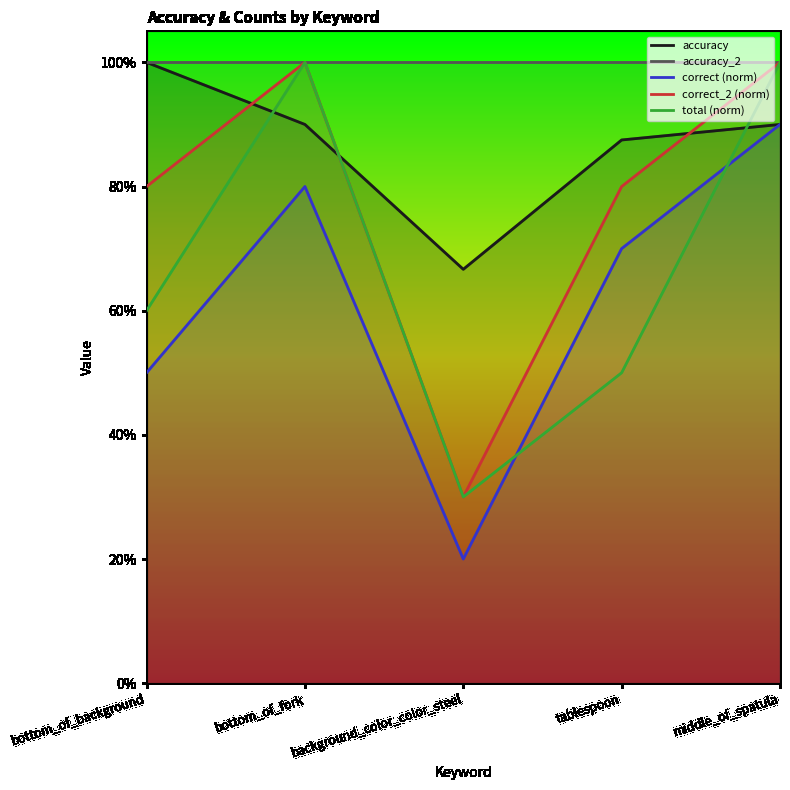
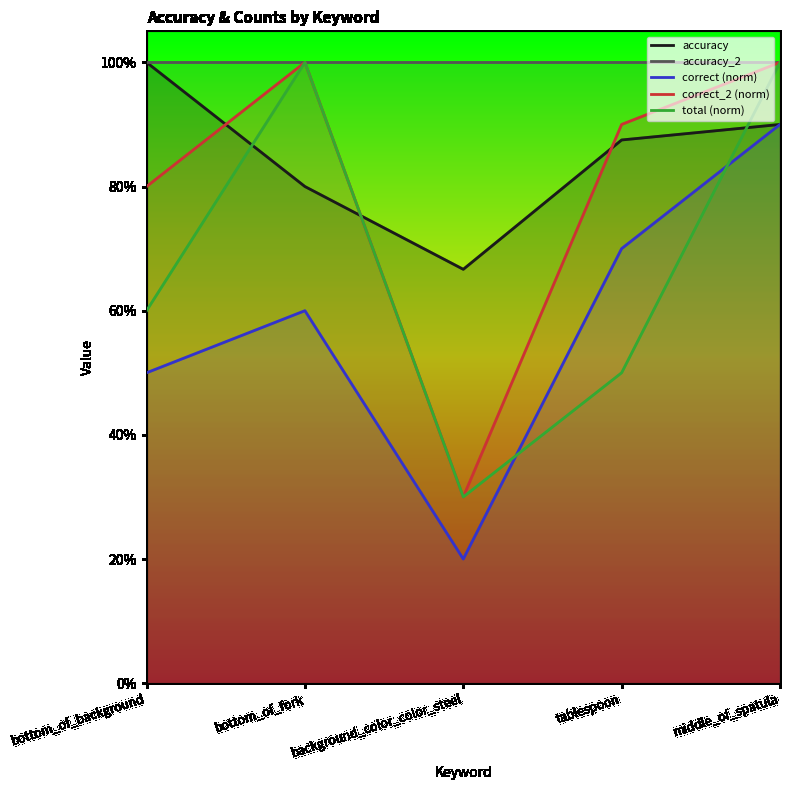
  {
    "accuracy": {
-     "bottom_of_fork": "90%",
+     "bottom_of_fork": "80%",
      "background_color_color_steel": "67%",
      "tablespoon": "88%"
    },
    "accuracy_2": {
      "background_color_color_steel": "100%",
      "tablespoon": "100%"
    },
    "correct (norm)": {
      "bottom_of_background": "50%",
-     "bottom_of_fork": "80%",
+     "bottom_of_fork": "60%",
      "background_color_color_steel": "20%",
      "tablespoon": "70%"
    },
    "correct_2 (norm)": {
      "bottom_of_background": "80%",
-     "tablespoon": "80%"
+     "tablespoon": "90%"
    },
    "total (norm)": {
      "bottom_of_background": "60%",
      "tablespoon": "50%"
    }
  }
